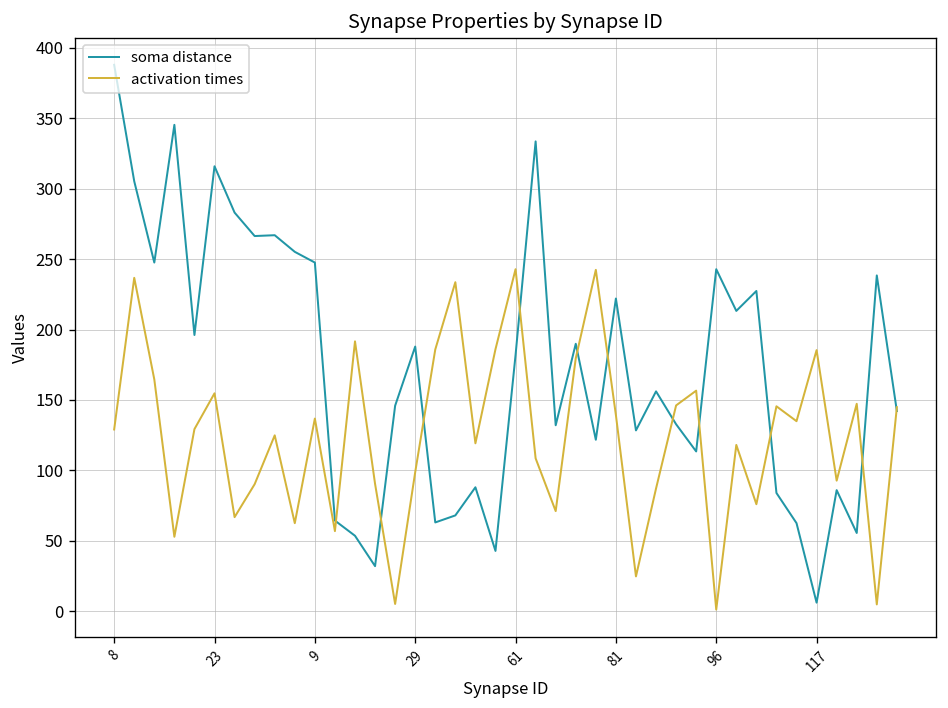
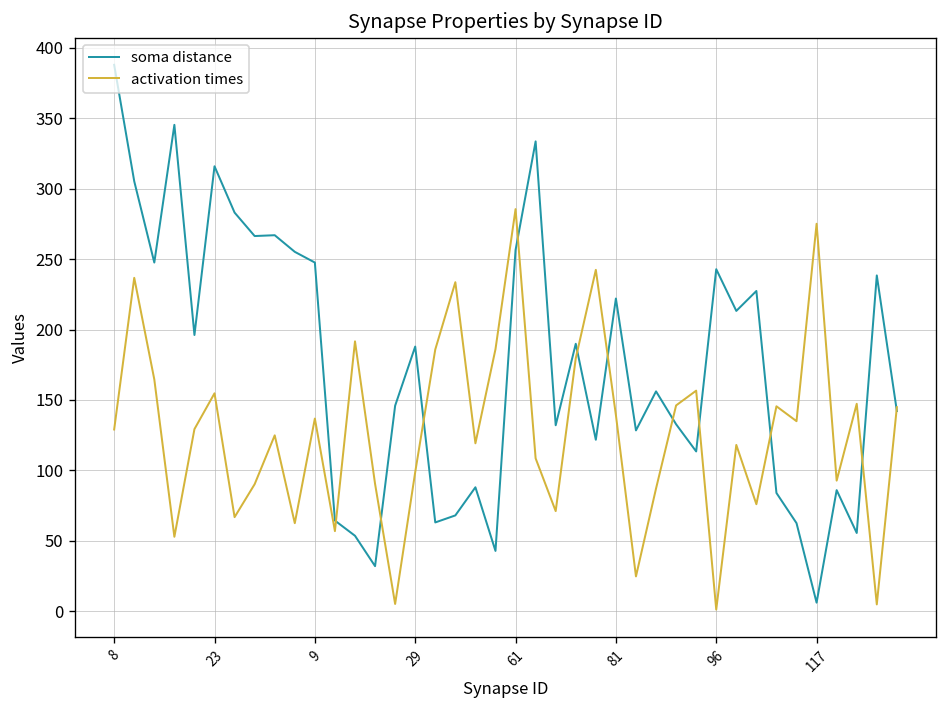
  {
    "soma distance": {
-     "61": 182,
+     "61": 256,
      "81": 222,
      "96": 243,
      "117": 6
    },
    "activation times": {
-     "61": 243,
+     "61": 285,
      "81": 139,
      "96": 1,
-     "117": 185
+     "117": 275
    }
  }
